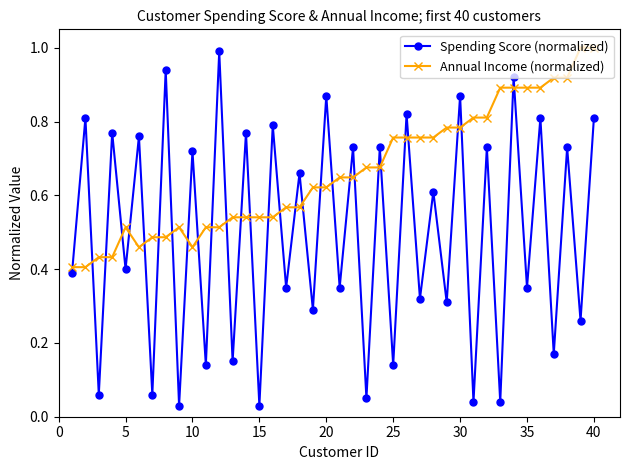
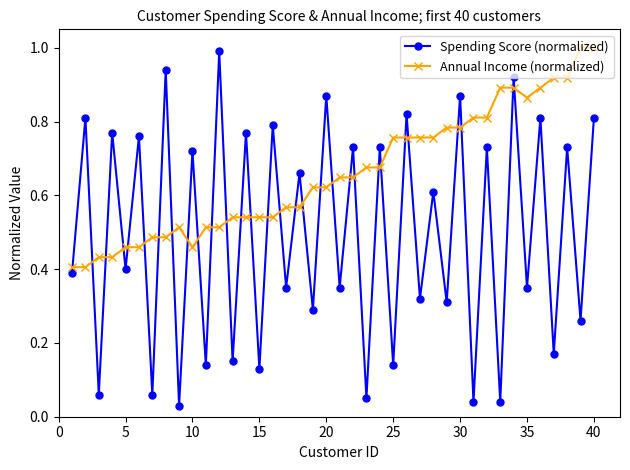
  {
    "Spending Score (normalized)": {
      "5": 0.40,
      "10": 0.72,
-     "15": 0.03,
+     "15": 0.13,
      "20": 0.87,
      "25": 0.14,
      "30": 0.87,
      "35": 0.35,
      "40": 0.81
    },
    "Annual Income (normalized)": {
-     "5": 0.51,
+     "5": 0.46,
      "10": 0.46,
      "15": 0.54,
      "20": 0.62,
      "25": 0.76,
      "30": 0.78,
-     "35": 0.89
+     "35": 0.86
    }
  }
